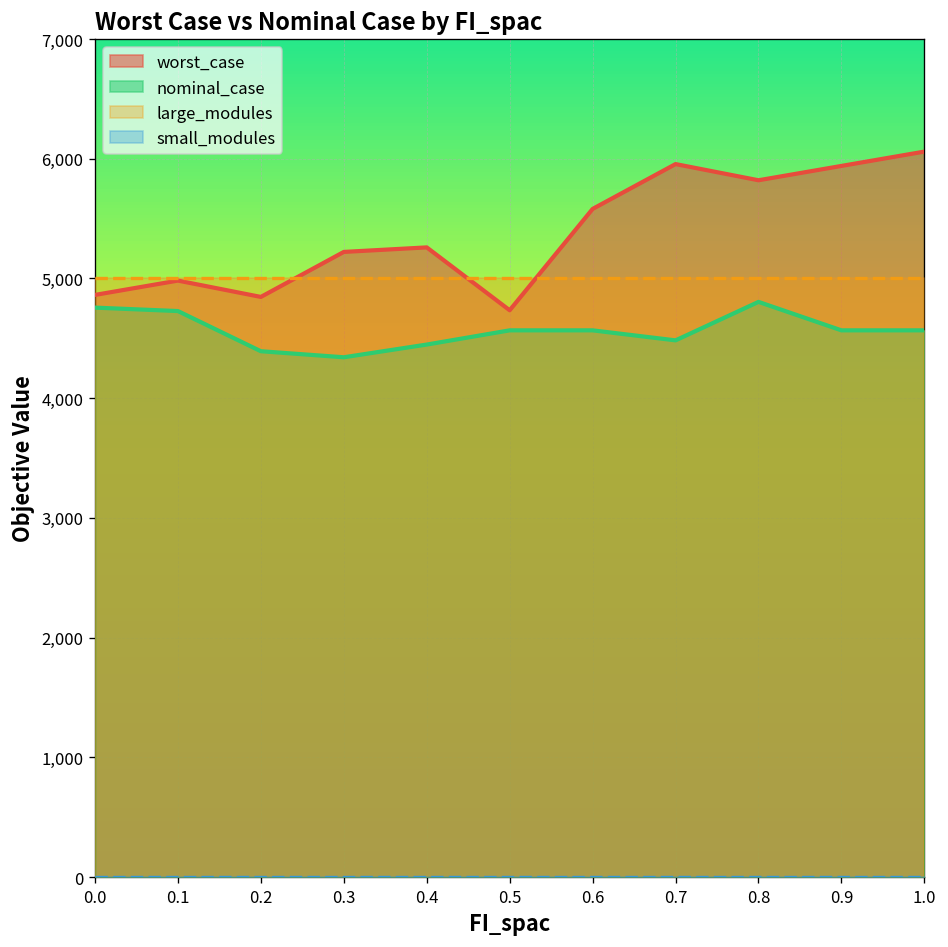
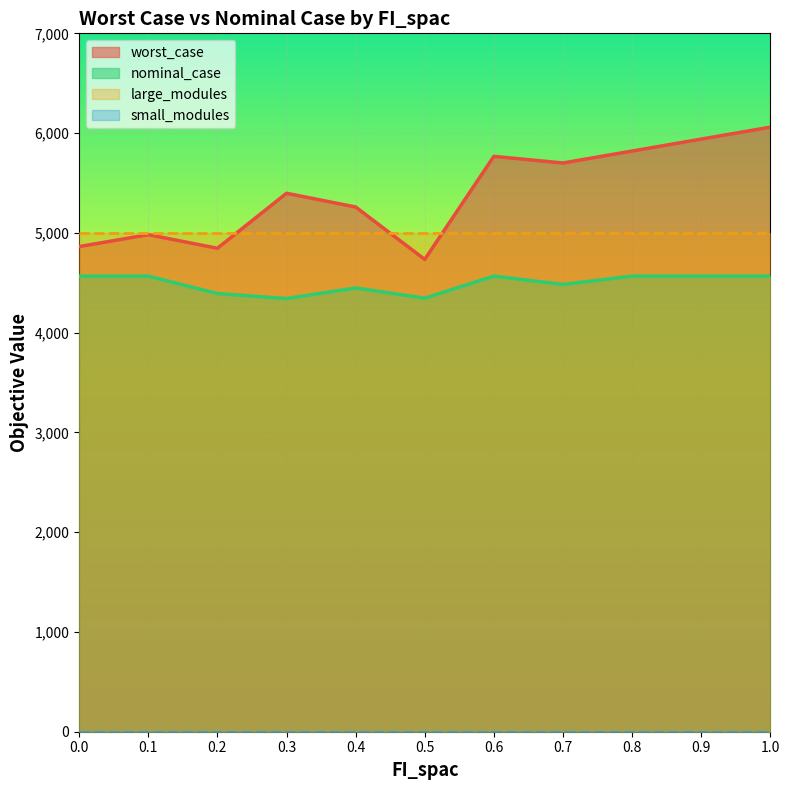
  {
    "worst_case": {
      "0.0": "4,900",
      "0.2": "4,800",
-     "0.3": "5,200",
+     "0.3": "5,400",
      "0.4": "5,300",
      "0.5": "4,700",
-     "0.6": "5,600",
-     "0.7": "6,000",
+     "0.6": "5,800",
+     "0.7": "5,700",
      "0.8": "5,800",
      "0.9": "5,900",
      "1.0": "6,100"
    },
    "nominal_case": {
-     "0.0": "4,800",
-     "0.1": "4,700",
+     "0.0": "4,600",
+     "0.1": "4,600",
      "0.2": "4,400",
      "0.3": "4,300",
      "0.4": "4,400",
-     "0.5": "4,600",
+     "0.5": "4,300",
      "0.6": "4,600",
      "0.7": "4,500",
-     "0.8": "4,800",
+     "0.8": "4,600",
      "0.9": "4,600",
      "1.0": "4,600"
    },
    "large_modules": {
      "0.0": "5,000",
      "0.2": "5,000",
      "0.3": "5,000",
      "0.4": "5,000",
      "0.5": "5,000",
      "0.6": "5,000",
      "0.7": "5,000",
      "0.8": "5,000",
      "0.9": "5,000",
      "1.0": "5,000"
    },
    "small_modules": {
      "0.0": "0",
      "0.1": "0",
      "0.2": "0",
      "0.3": "0",
      "0.4": "0",
      "0.5": "0",
      "0.6": "0",
      "0.7": "0",
      "0.8": "0",
      "0.9": "0",
      "1.0": "0"
    }
  }
